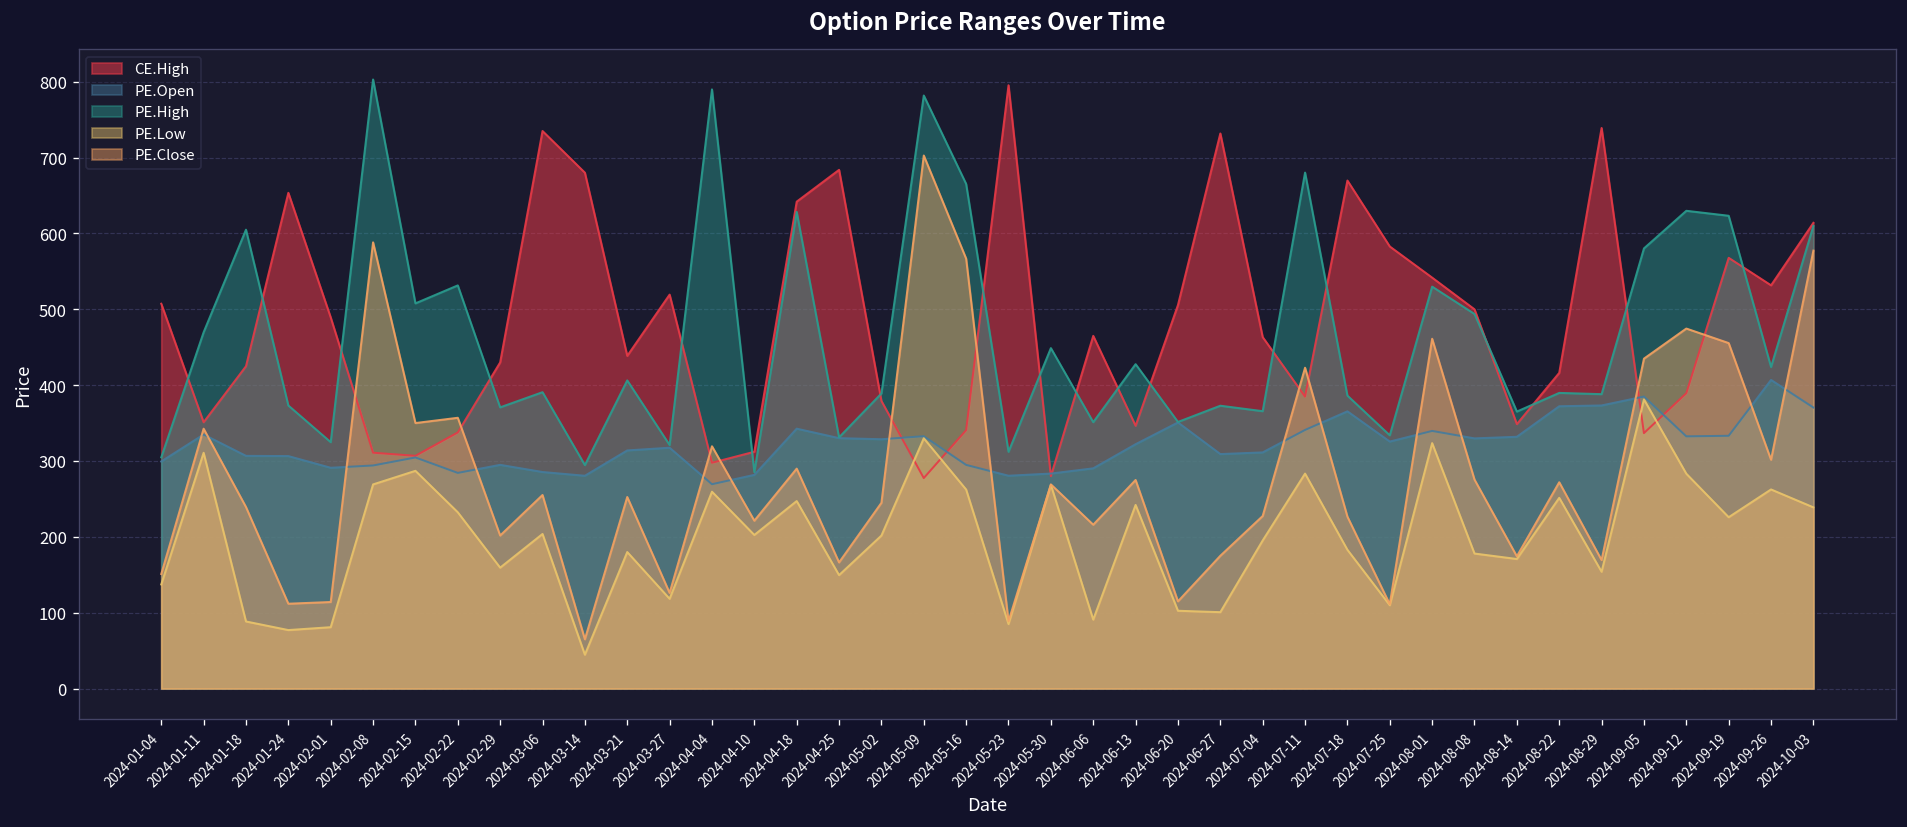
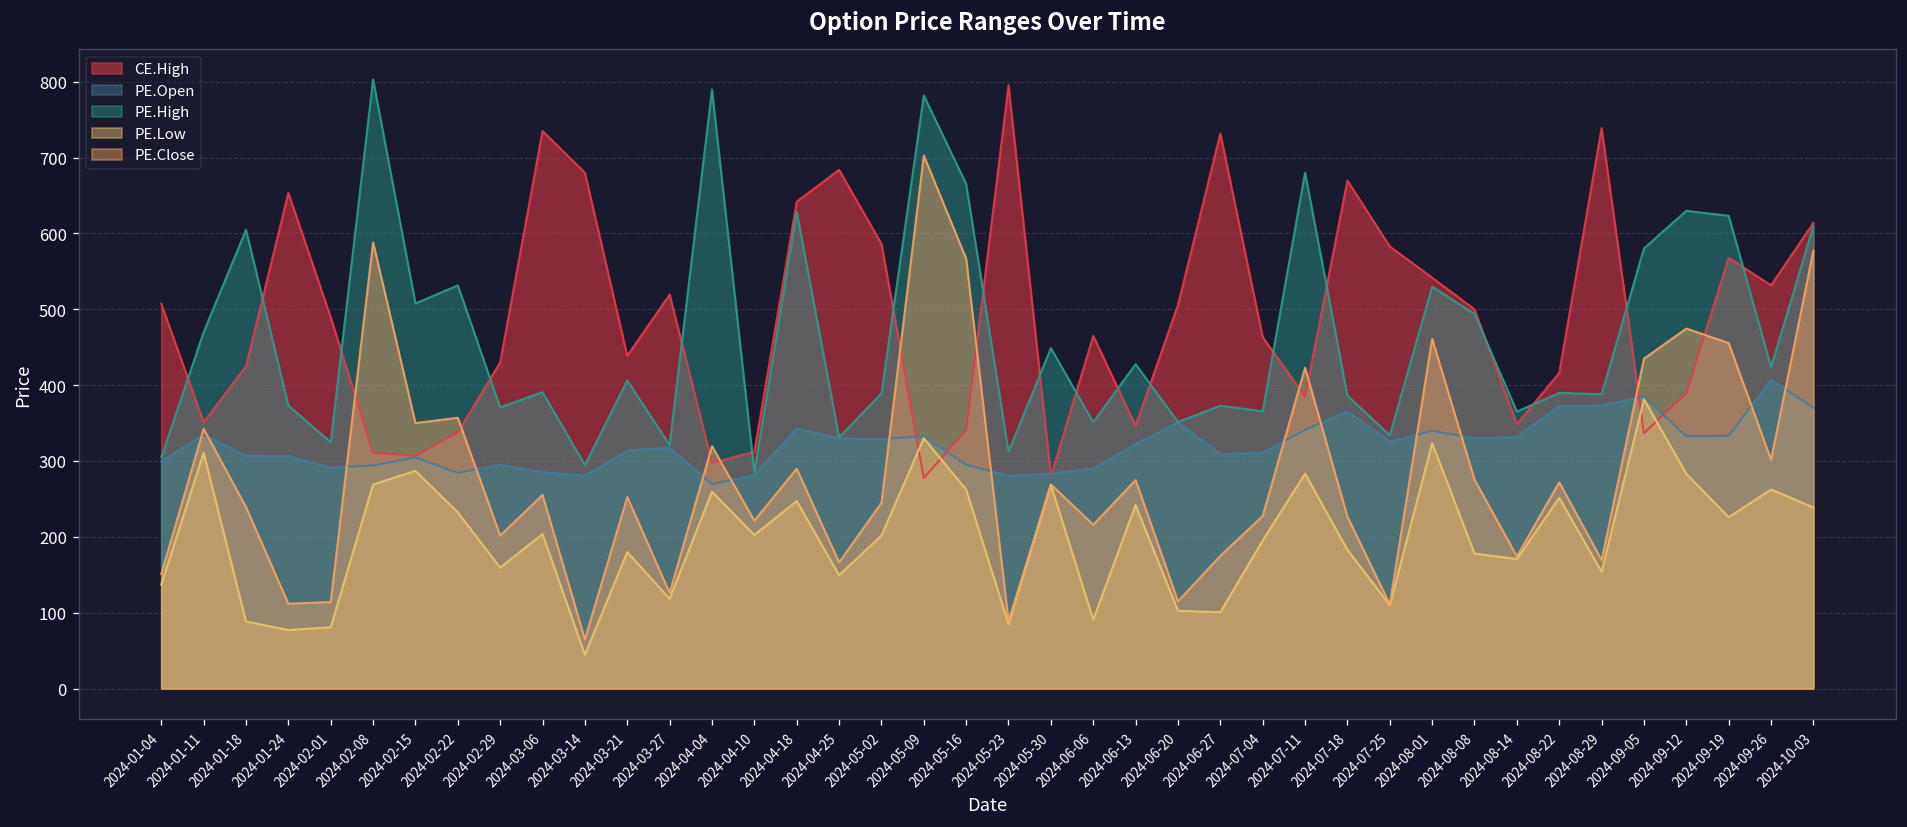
  {
    "CE.High": {
      "2024-01-04": 510,
      "2024-01-11": 350,
      "2024-01-18": 420,
      "2024-01-24": 650,
      "2024-02-01": 490,
      "2024-02-08": 310,
      "2024-02-22": 340,
      "2024-02-29": 430,
      "2024-03-06": 740,
      "2024-03-14": 680,
      "2024-03-21": 440,
      "2024-03-27": 520,
      "2024-04-04": 300,
      "2024-04-10": 310,
      "2024-04-18": 640,
      "2024-04-25": 680,
-     "2024-05-02": 380,
+     "2024-05-02": 590,
      "2024-05-09": 280,
      "2024-05-16": 340,
      "2024-05-23": 800,
      "2024-06-06": 470,
      "2024-06-13": 350,
      "2024-06-20": 510,
      "2024-06-27": 730,
      "2024-07-04": 460,
      "2024-07-11": 380,
      "2024-07-18": 670,
      "2024-07-25": 580,
      "2024-08-01": 540,
      "2024-08-08": 500,
      "2024-08-14": 350,
      "2024-08-22": 420,
      "2024-08-29": 740,
      "2024-09-05": 340,
      "2024-09-12": 390,
      "2024-09-19": 570,
      "2024-09-26": 530,
      "2024-10-03": 610
    }
  }
